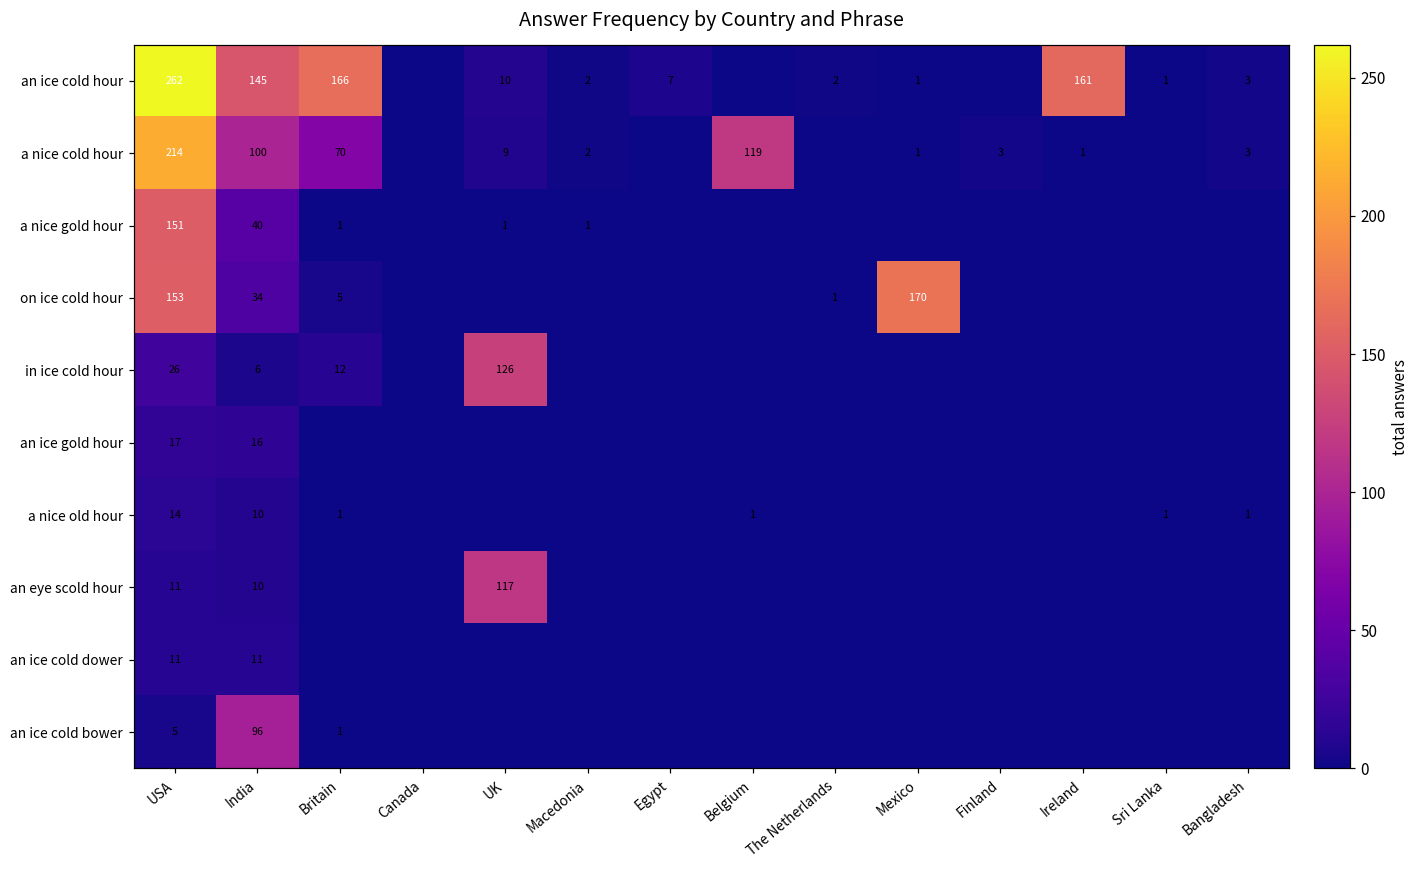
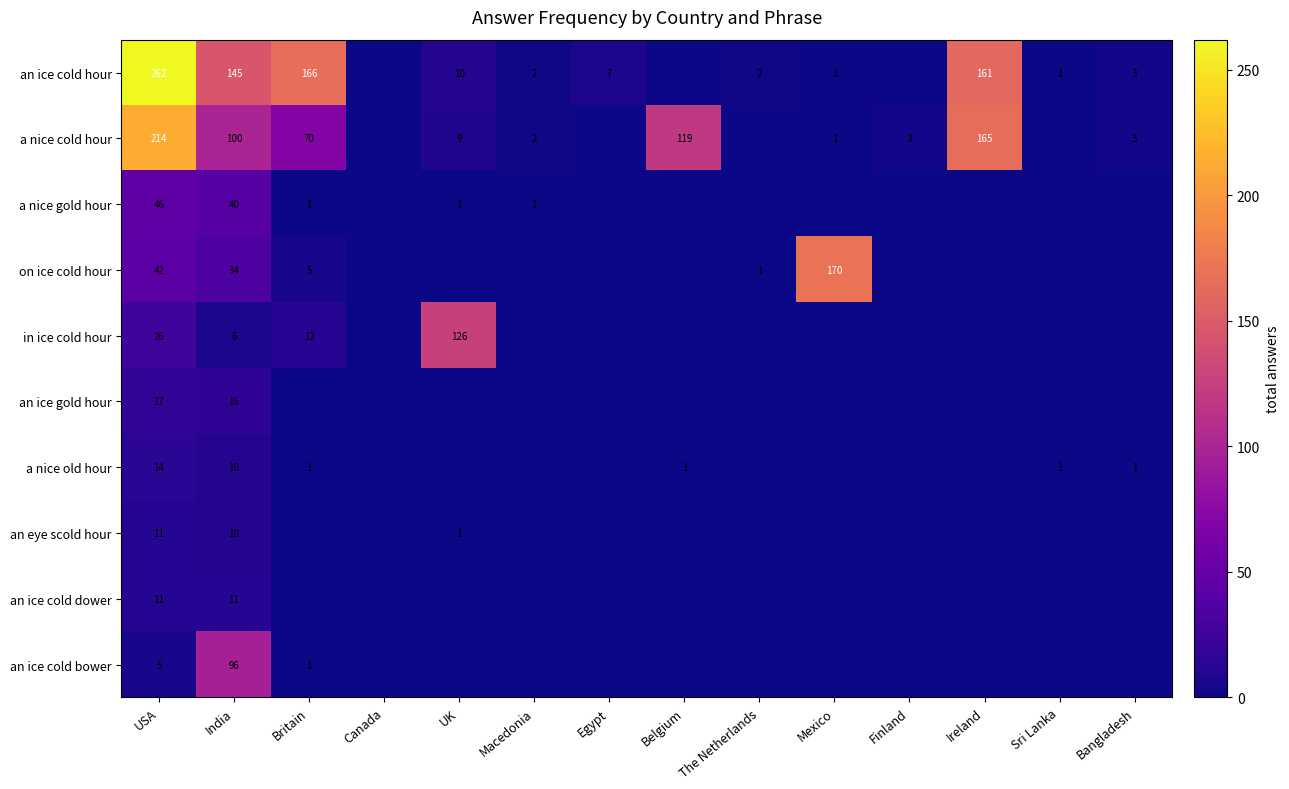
  {
    "an ice cold hour": {
      "USA": 262,
      "India": 145,
      "Britain": 166,
      "UK": 10,
      "Macedonia": 2,
      "Egypt": 7,
      "The Netherlands": 2,
      "Mexico": 1,
      "Ireland": 161,
      "Sri Lanka": 1,
      "Bangladesh": 3
    },
    "a nice cold hour": {
      "USA": 214,
      "India": 100,
      "Britain": 70,
      "UK": 9,
      "Macedonia": 2,
      "Belgium": 119,
      "Mexico": 1,
      "Finland": 3,
-     "Ireland": 1,
+     "Ireland": 165,
      "Bangladesh": 3
    },
    "a nice gold hour": {
-     "USA": 151,
+     "USA": 46,
      "India": 40,
      "Britain": 1,
      "UK": 1,
      "Macedonia": 1
    },
    "on ice cold hour": {
-     "USA": 153,
+     "USA": 42,
      "India": 34,
      "Britain": 5,
      "The Netherlands": 1,
      "Mexico": 170
    },
    "in ice cold hour": {
      "USA": 26,
      "India": 6,
      "Britain": 12,
      "UK": 126
    },
    "an ice gold hour": {
      "USA": 17,
      "India": 16
    },
    "a nice old hour": {
      "USA": 14,
      "India": 10,
      "Britain": 1,
      "Belgium": 1,
      "Sri Lanka": 1,
      "Bangladesh": 1
    },
    "an eye scold hour": {
      "USA": 11,
      "India": 10,
-     "UK": 117
+     "UK": 1
    },
    "an ice cold dower": {
      "USA": 11,
      "India": 11
    },
    "an ice cold bower": {
      "USA": 5,
      "India": 96,
      "Britain": 1
    }
  }
